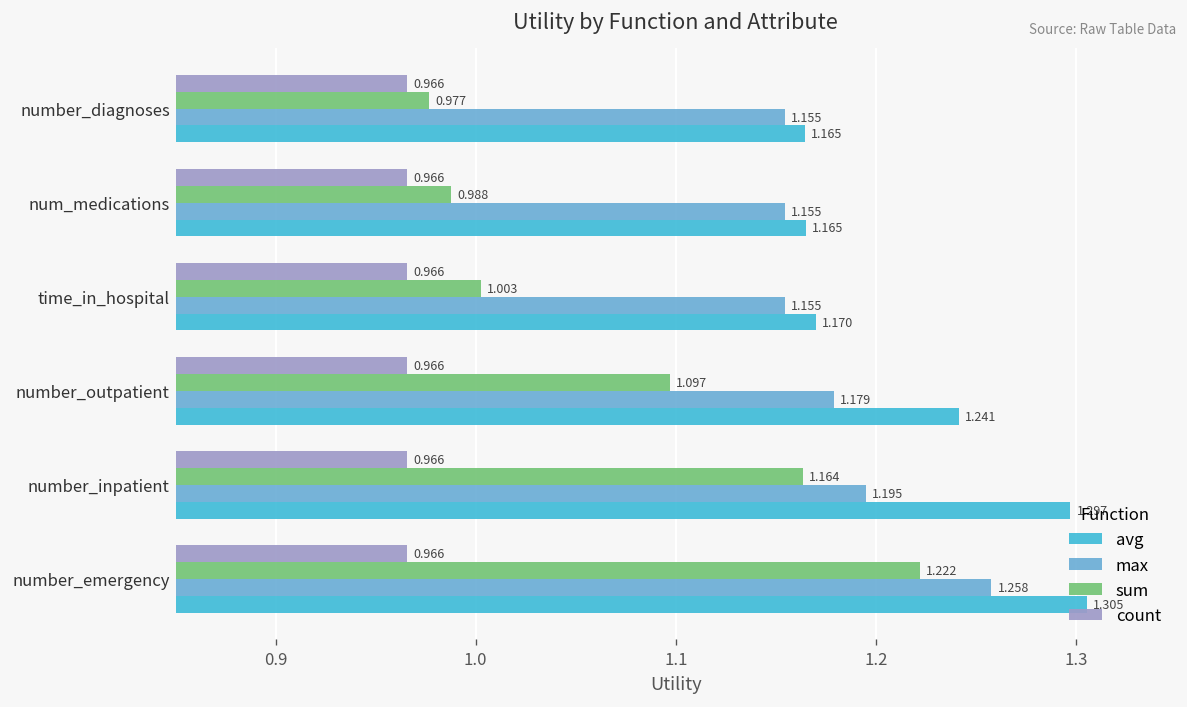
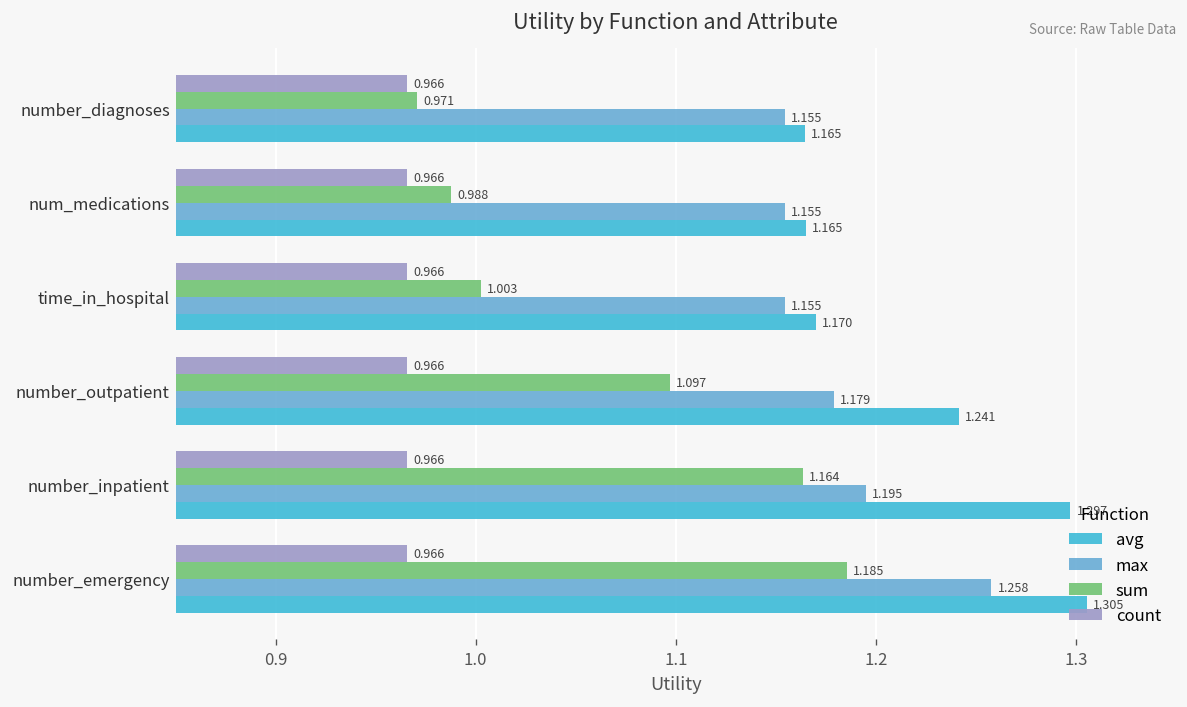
  {
    "sum": {
-     "number_diagnoses": 0.977,
+     "number_diagnoses": 0.971,
      "num_medications": 0.988,
      "time_in_hospital": 1.003,
      "number_outpatient": 1.097,
      "number_inpatient": 1.164,
-     "number_emergency": 1.222
+     "number_emergency": 1.185
    }
  }
